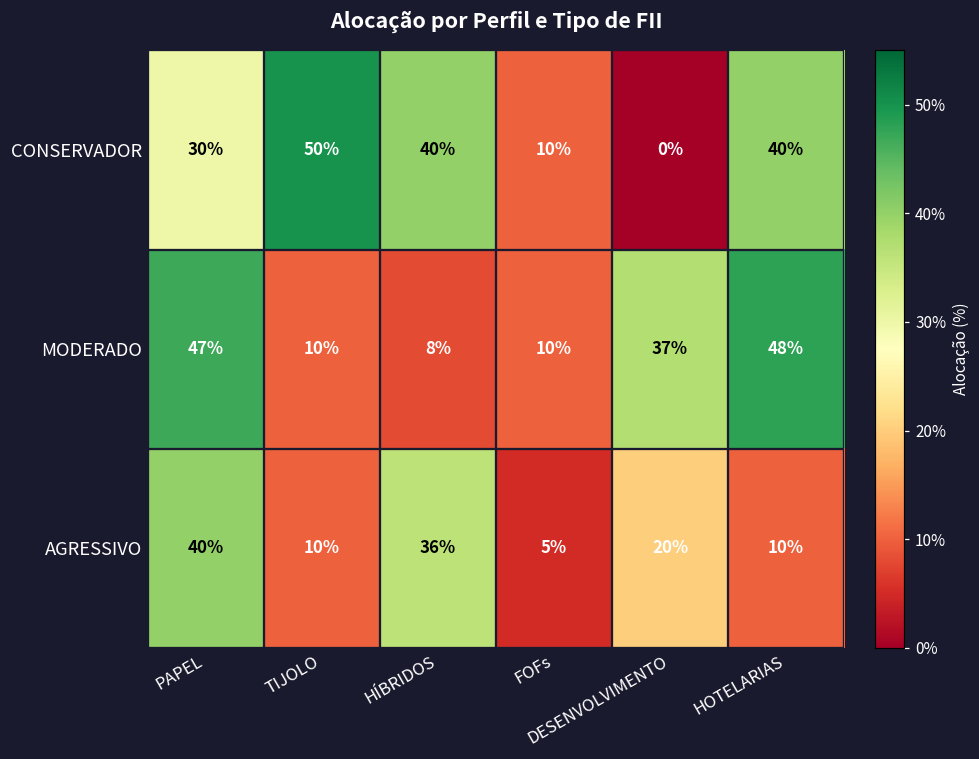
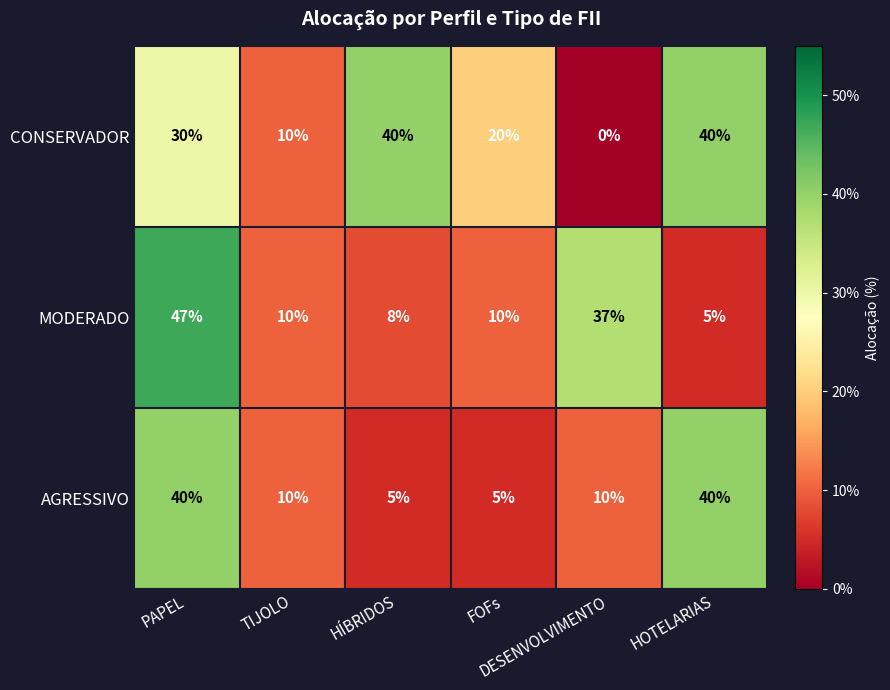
  {
    "CONSERVADOR": {
      "PAPEL": "30%",
-     "TIJOLO": "50%",
+     "TIJOLO": "10%",
      "HÍBRIDOS": "40%",
-     "FOFs": "10%",
+     "FOFs": "20%",
      "DESENVOLVIMENTO": "0%",
      "HOTELARIAS": "40%"
    },
    "MODERADO": {
      "PAPEL": "47%",
      "TIJOLO": "10%",
      "HÍBRIDOS": "8%",
      "FOFs": "10%",
      "DESENVOLVIMENTO": "37%",
-     "HOTELARIAS": "48%"
+     "HOTELARIAS": "5%"
    },
    "AGRESSIVO": {
      "PAPEL": "40%",
      "TIJOLO": "10%",
-     "HÍBRIDOS": "36%",
+     "HÍBRIDOS": "5%",
      "FOFs": "5%",
-     "DESENVOLVIMENTO": "20%",
-     "HOTELARIAS": "10%"
+     "DESENVOLVIMENTO": "10%",
+     "HOTELARIAS": "40%"
    }
  }
